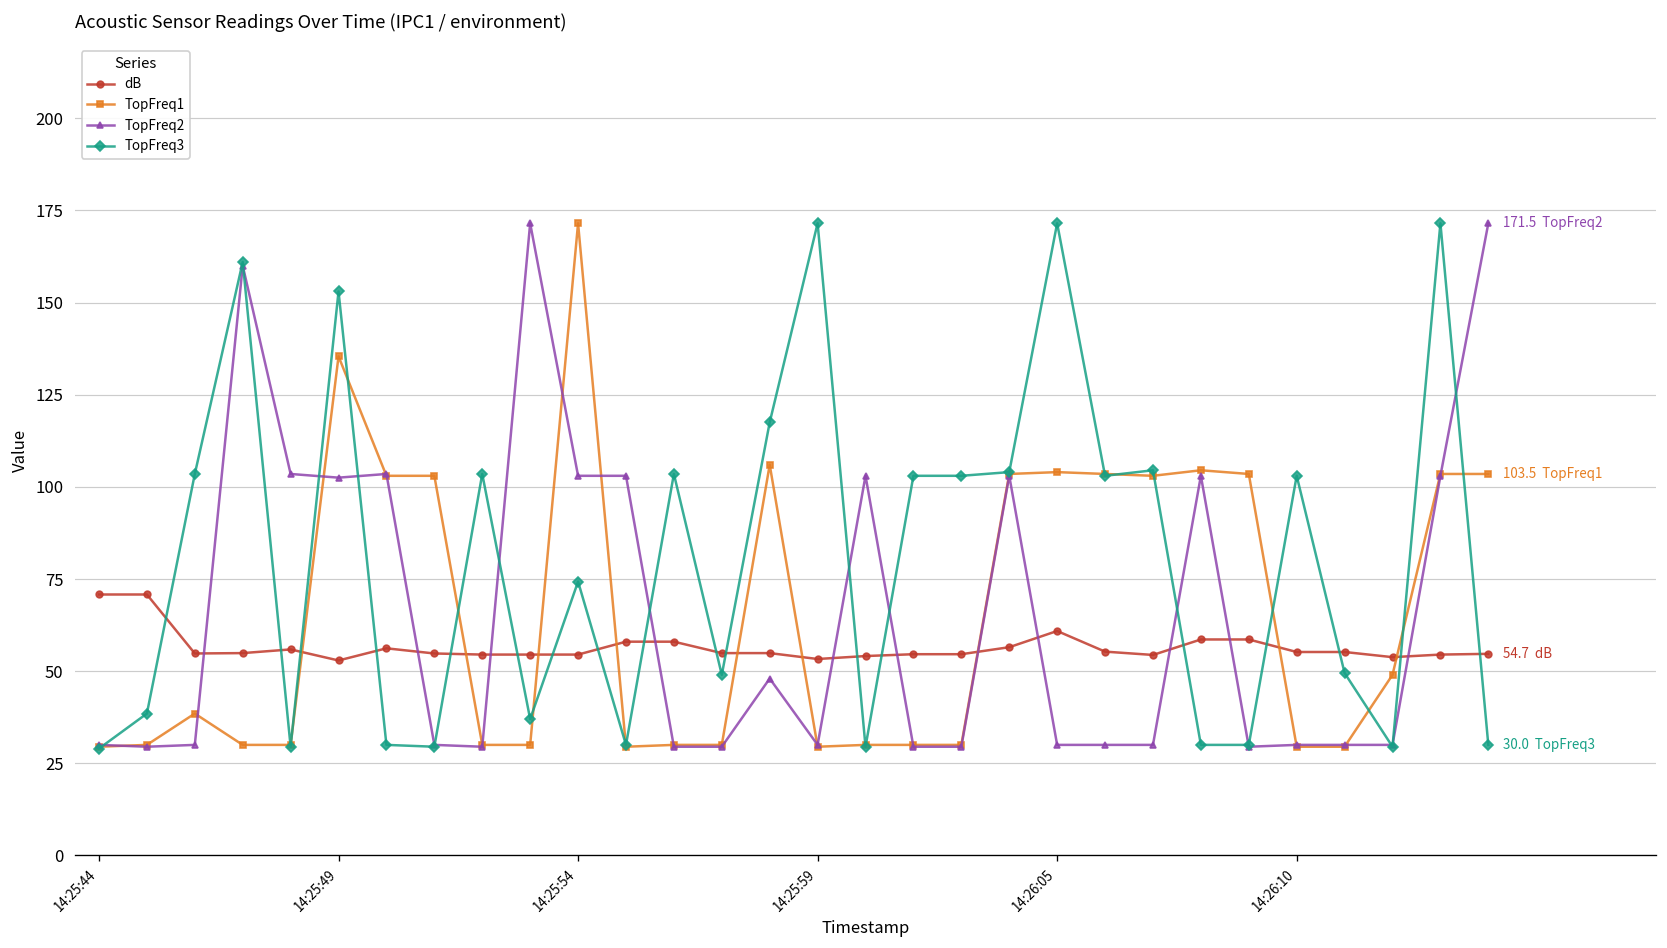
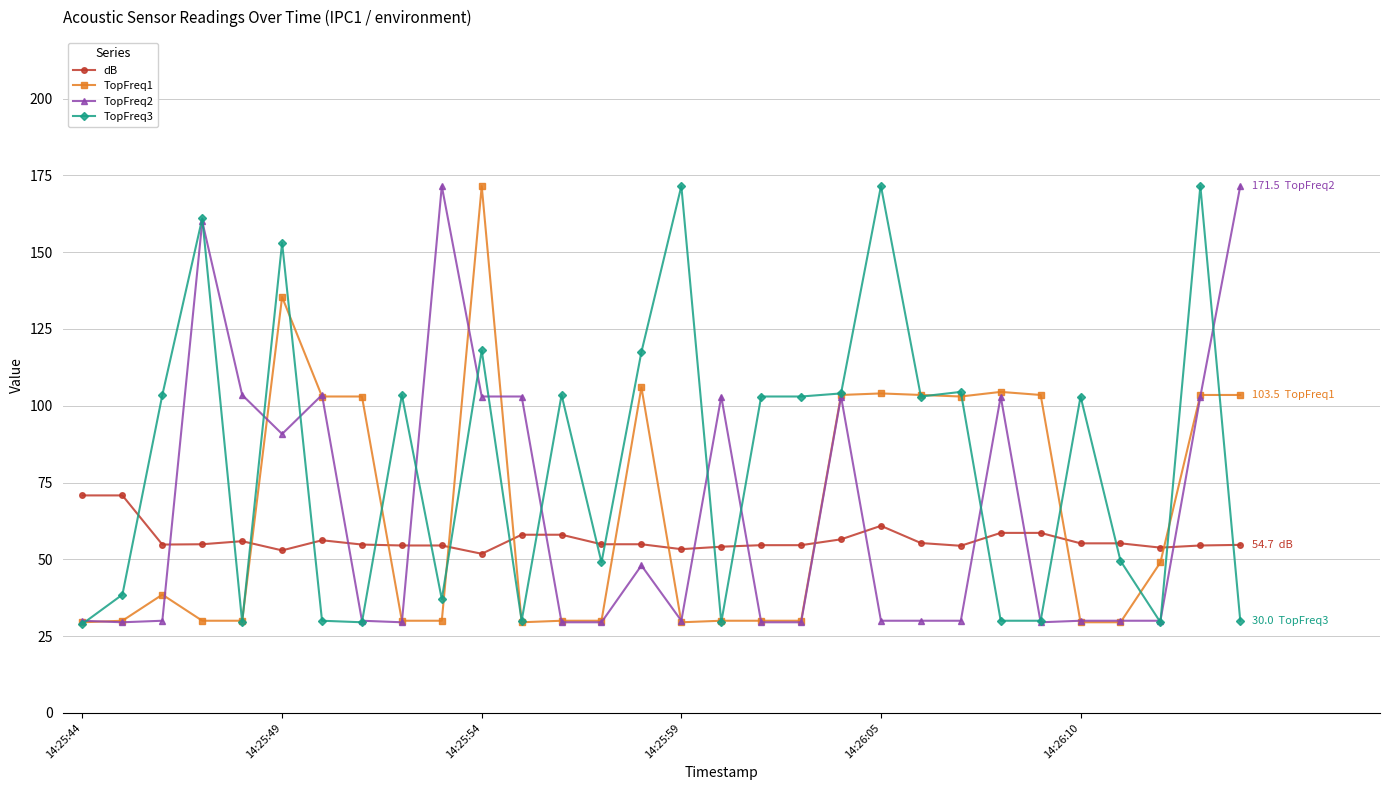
  {
    "dB": {
      "14:25:44": 71,
      "14:25:49": 53,
-     "14:25:54": 55,
+     "14:25:54": 52,
      "14:25:59": 53,
      "14:26:05": 61,
      "14:26:10": 55
    },
    "TopFreq1": {
      "14:25:49": 135,
      "14:25:54": 172,
      "14:26:05": 104
    },
    "TopFreq2": {
-     "14:25:49": 103,
+     "14:25:49": 91,
      "14:25:54": 103,
      "14:26:05": 30
    },
    "TopFreq3": {
      "14:25:49": 153,
-     "14:25:54": 74,
+     "14:25:54": 118,
      "14:25:59": 172,
      "14:26:05": 172,
      "14:26:10": 103
    }
  }
